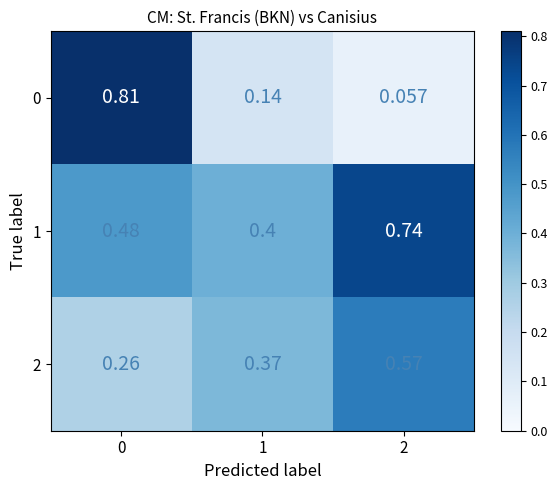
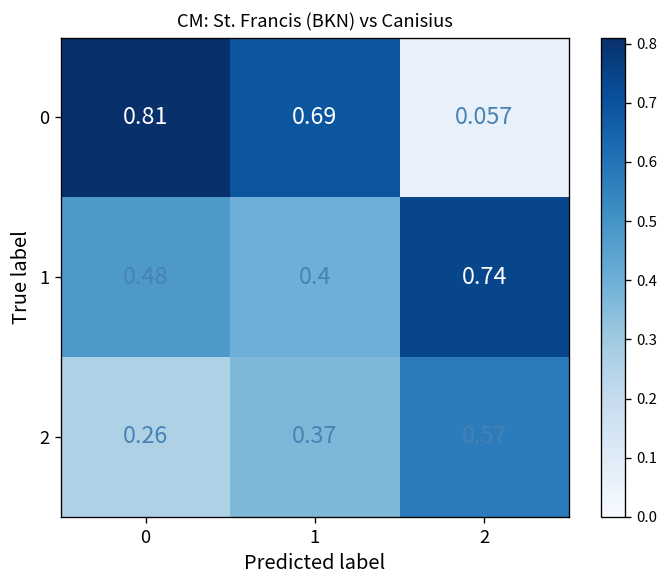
  {
    "0": {
      "0": 0.81,
-     "1": 0.14,
+     "1": 0.69,
      "2": 0.057
    },
    "1": {
      "2": 0.74
    },
    "2": {
      "0": 0.26,
      "1": 0.37
    }
  }
